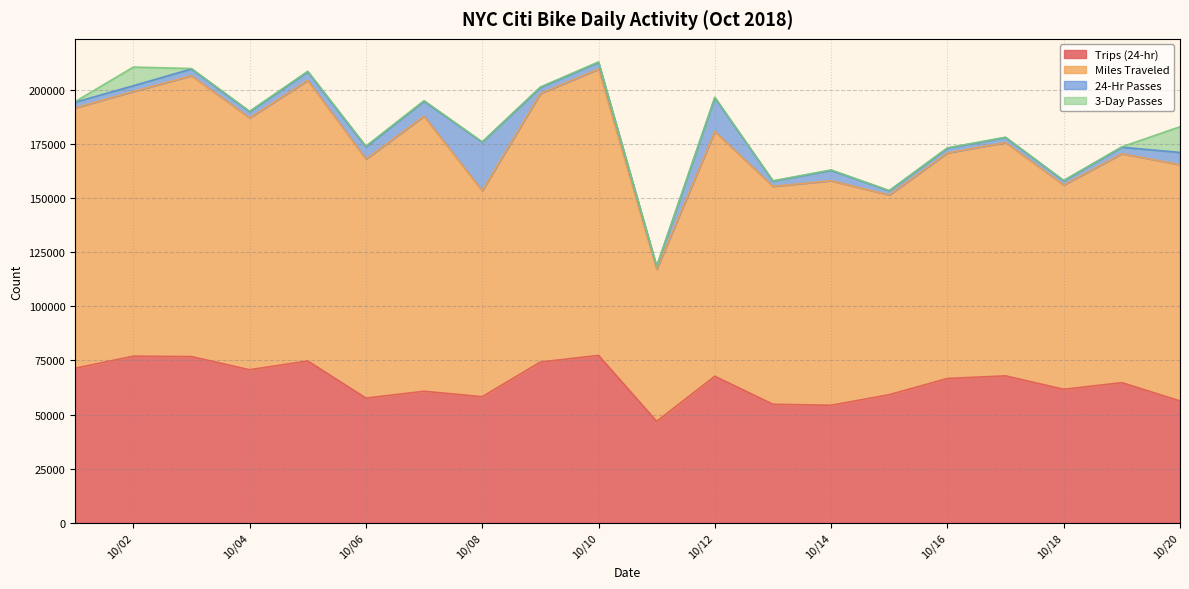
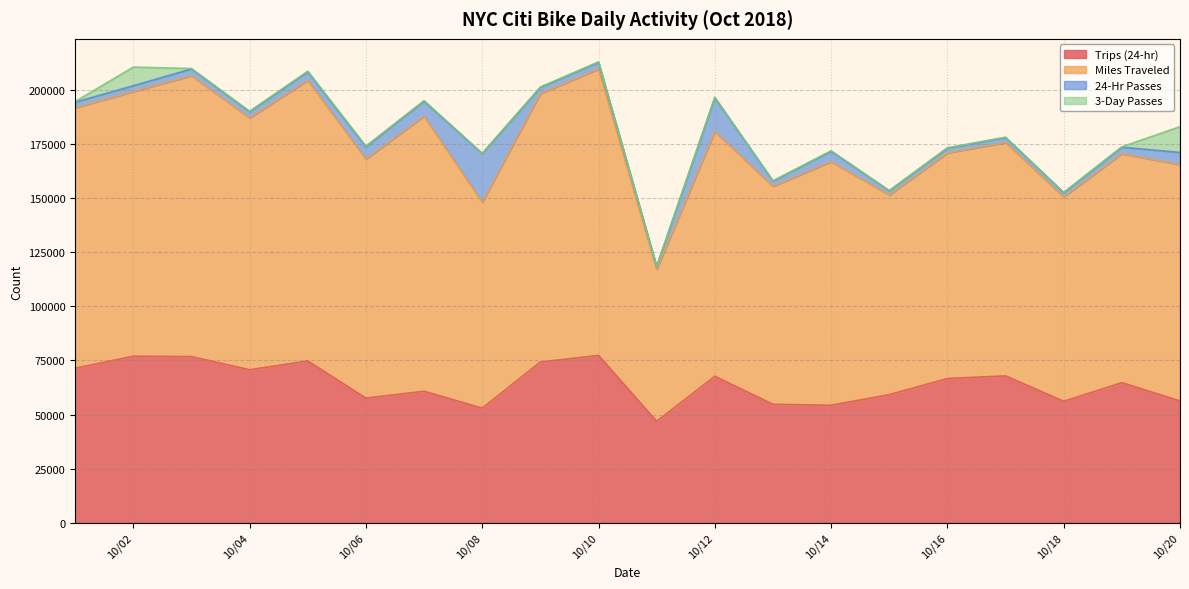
  {
    "Trips (24-hr)": {
      "10/02": 77000,
      "10/04": 71000,
      "10/06": 58000,
-     "10/08": 58000,
+     "10/08": 53000,
      "10/10": 77000,
      "10/12": 68000,
      "10/14": 54000,
      "10/16": 67000,
-     "10/18": 62000,
+     "10/18": 56000,
      "10/20": 56000
    },
    "Miles Traveled": {
      "10/02": 122000,
      "10/04": 116000,
      "10/06": 110000,
      "10/08": 95000,
      "10/10": 132000,
      "10/12": 113000,
-     "10/14": 104000,
+     "10/14": 113000,
      "10/16": 104000,
      "10/18": 94000,
      "10/20": 109000
    },
    "24-Hr Passes": {
      "10/02": 3000,
      "10/20": 6000
    },
    "3-Day Passes": {
      "10/02": 9000,
      "10/20": 12000
    }
  }
